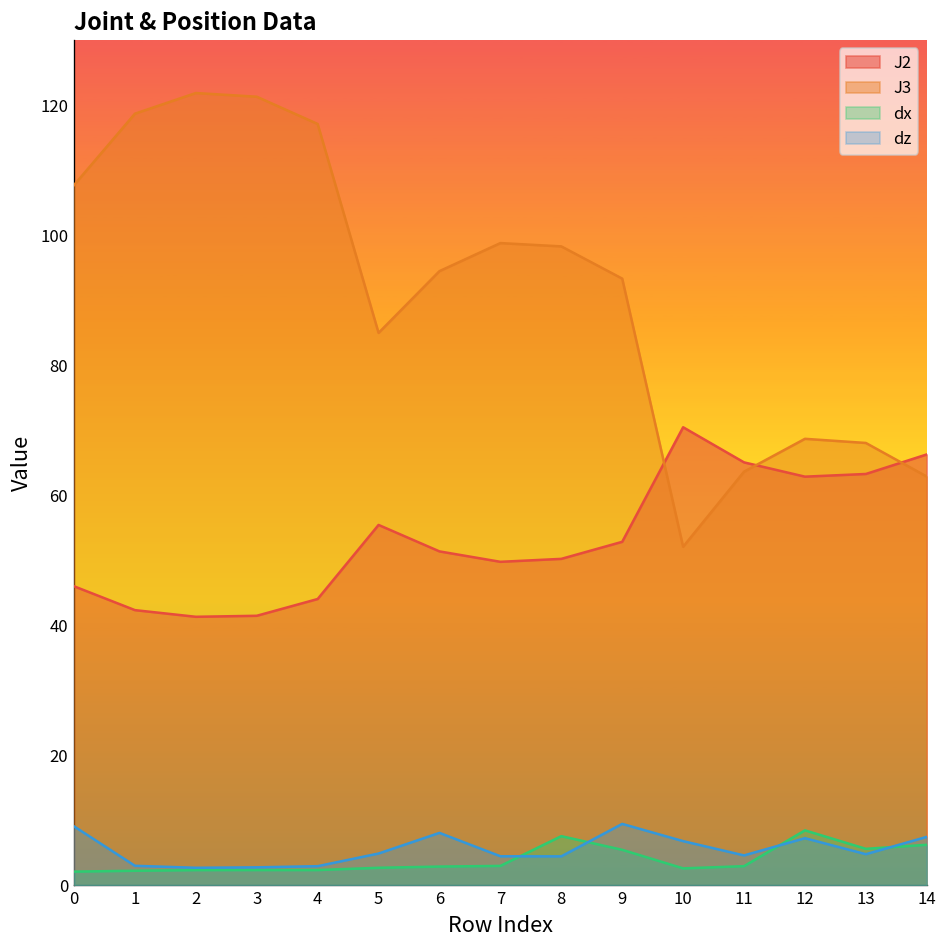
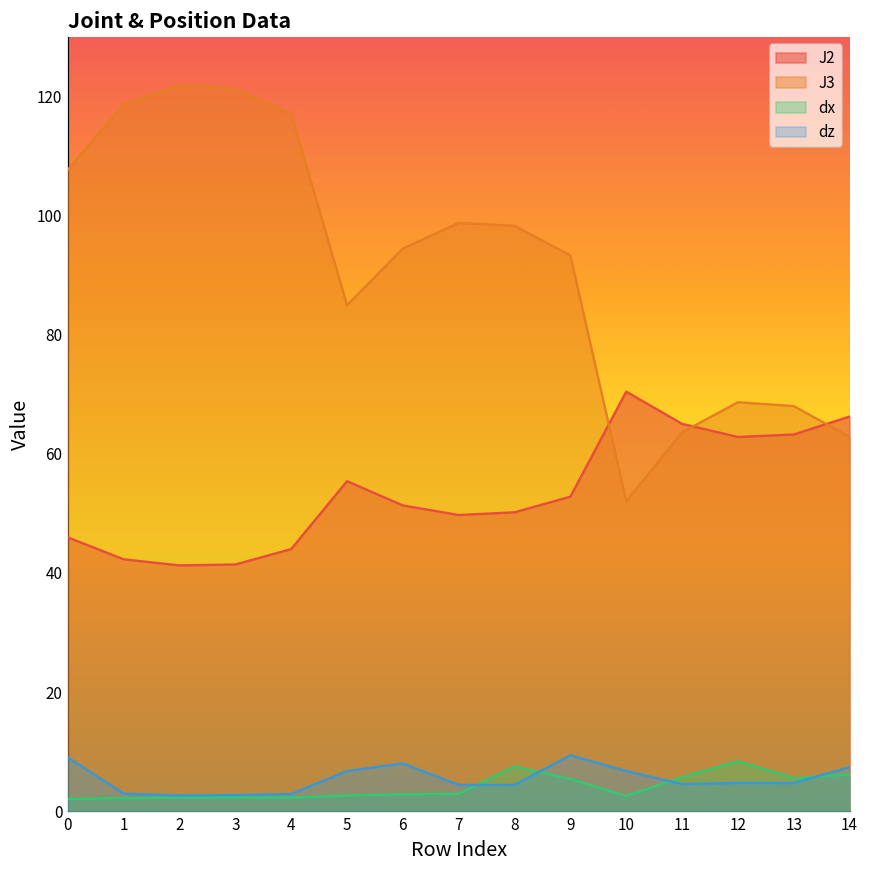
  {
    "dx": {
      "0": 2,
      "1": 2,
      "4": 2,
      "5": 3,
      "6": 3,
      "7": 3,
      "8": 8,
      "9": 5,
      "10": 3,
-     "11": 3,
+     "11": 6,
      "12": 8,
      "13": 6,
      "14": 6
    },
    "dz": {
      "0": 9,
      "1": 3,
      "4": 3,
-     "5": 5,
+     "5": 7,
      "6": 8,
      "7": 4,
      "8": 4,
      "9": 9,
      "10": 7,
      "11": 5,
-     "12": 7,
+     "12": 5,
      "13": 5,
      "14": 7
    }
  }
